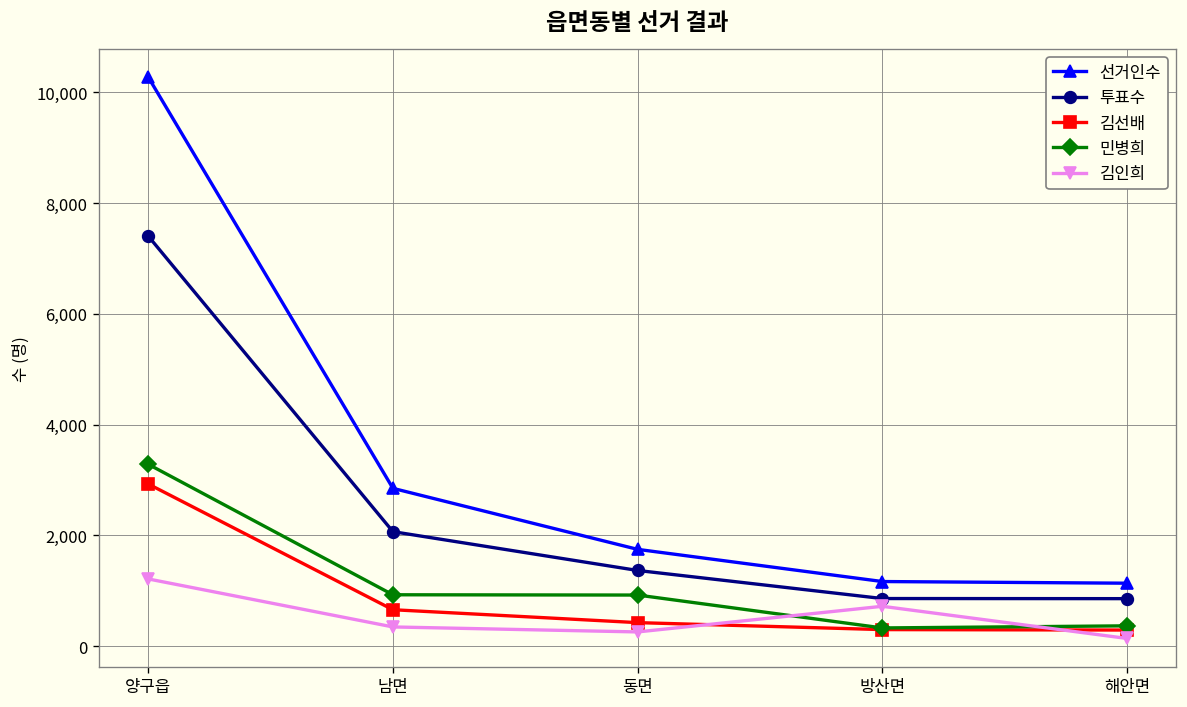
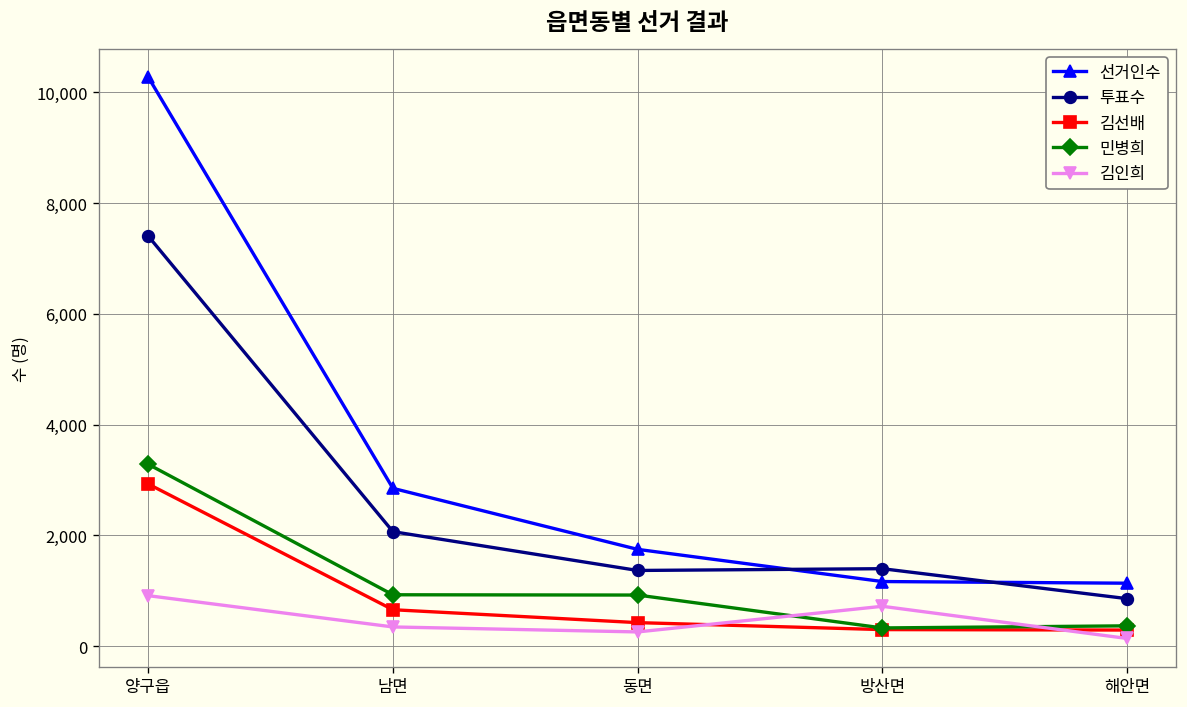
  {
    "선거인수": {
      "양구읍": "10,300",
      "남면": "2,800",
      "동면": "1,700",
      "방산면": "1,200",
      "해안면": "1,100"
    },
    "투표수": {
      "양구읍": "7,400",
      "남면": "2,100",
      "동면": "1,400",
-     "방산면": "900",
+     "방산면": "1,400",
      "해안면": "900"
    },
    "김선배": {
      "양구읍": "2,900",
      "남면": "700",
      "동면": "400",
      "해안면": "300"
    },
    "민병희": {
      "양구읍": "3,300",
      "남면": "900",
      "동면": "900",
      "해안면": "400"
    },
    "김인희": {
-     "양구읍": "1,200",
+     "양구읍": "900",
      "남면": "300",
      "동면": "300",
      "방산면": "700",
      "해안면": "100"
    }
  }
